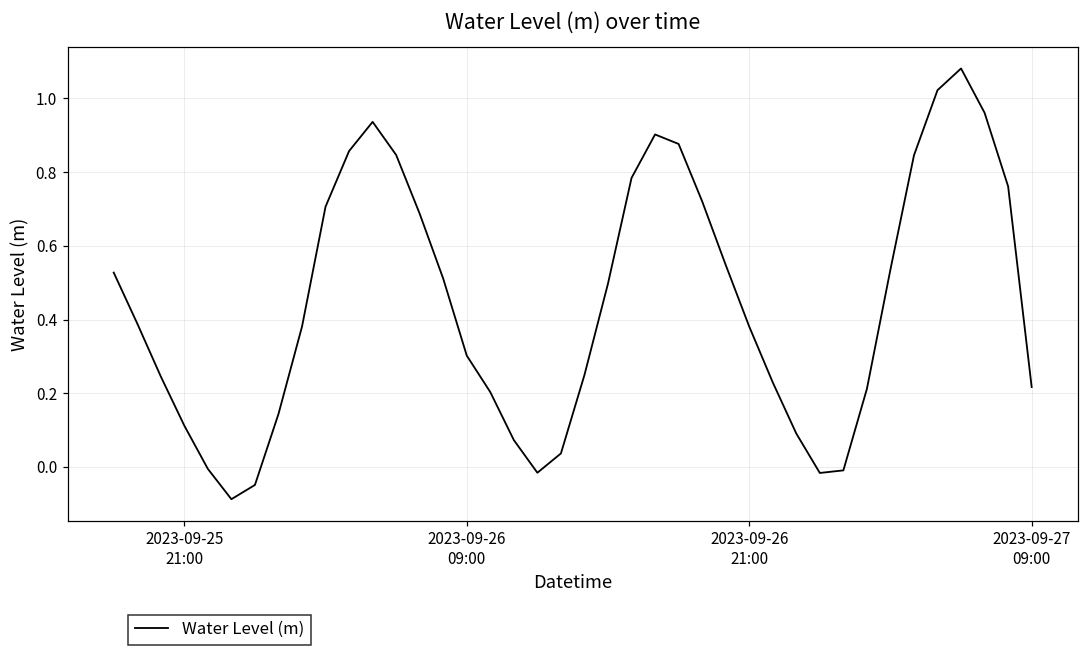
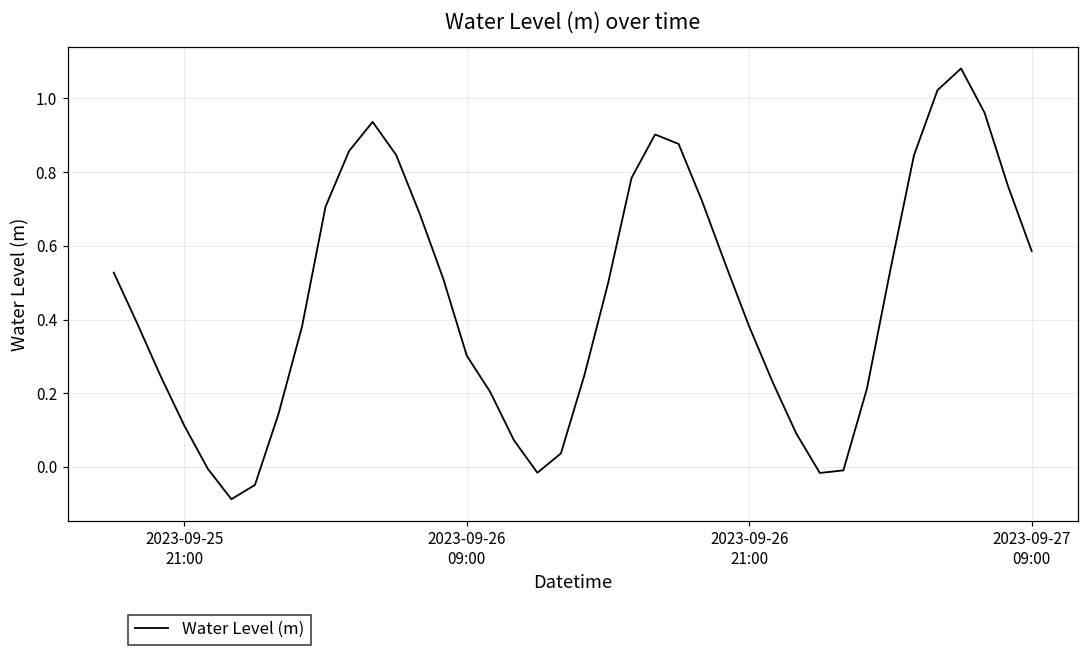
  {
    "2023-09-25 21:00": 0.11,
    "2023-09-26 09:00": 0.30,
    "2023-09-26 21:00": 0.38,
-   "2023-09-27 09:00": 0.22
+   "2023-09-27 09:00": 0.59
  }
